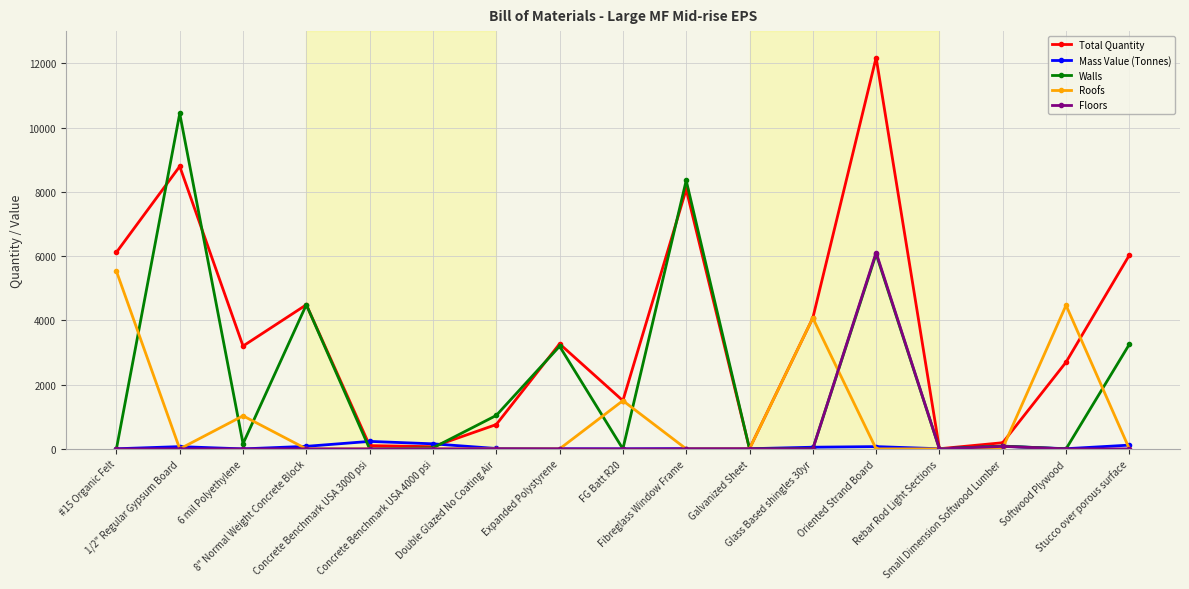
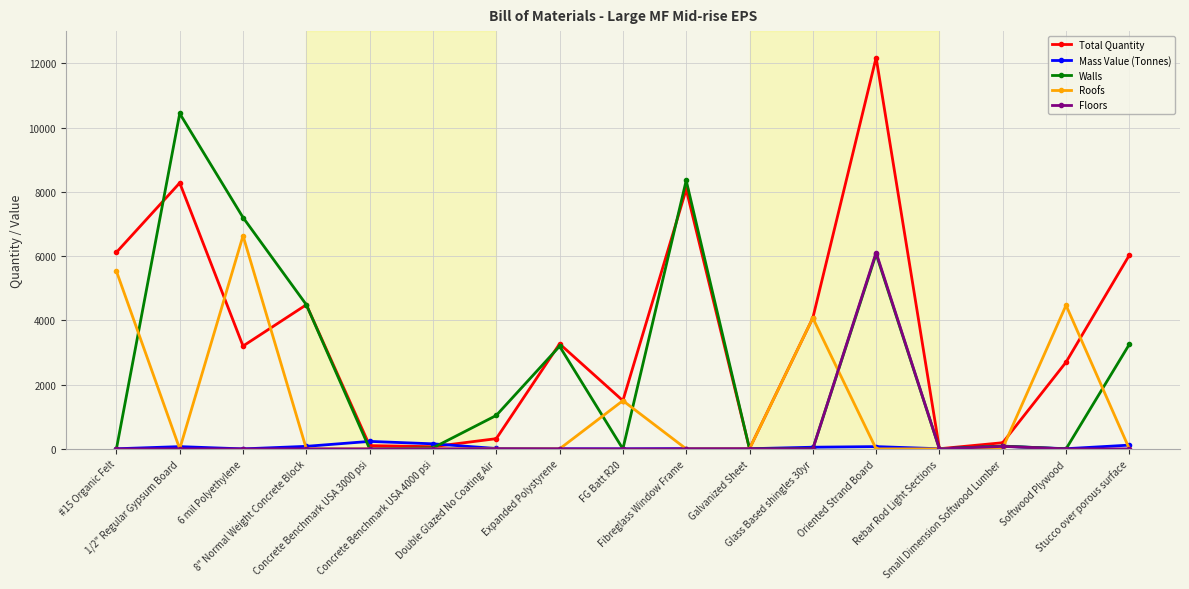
  {
    "Total Quantity": {
      "#15 Organic Felt": 6100,
-     "1/2\" Regular Gypsum Board": 8800,
+     "1/2\" Regular Gypsum Board": 8300,
      "6 mil Polyethylene": 3200,
      "Concrete Benchmark USA 3000 psi": 100,
-     "Double Glazed No Coating Air": 800,
+     "Double Glazed No Coating Air": 300,
      "Fibreglass Window Frame": 8100,
      "Oriented Strand Board": 12200,
      "Small Dimension Softwood Lumber": 200,
      "Softwood Plywood": 2700,
      "Stucco over porous surface": 6000
    },
    "Mass Value (Tonnes)": {
      "8\" Normal Weight Concrete Block": 100,
      "Concrete Benchmark USA 3000 psi": 200,
      "Concrete Benchmark USA 4000 psi": 200,
      "Stucco over porous surface": 100
    },
    "Walls": {
      "1/2\" Regular Gypsum Board": 10400,
-     "6 mil Polyethylene": 200,
+     "6 mil Polyethylene": 7200,
      "Double Glazed No Coating Air": 1000,
      "Fibreglass Window Frame": 8400,
      "Stucco over porous surface": 3300
    },
    "Roofs": {
      "#15 Organic Felt": 5500,
-     "6 mil Polyethylene": 1000,
+     "6 mil Polyethylene": 6600,
      "Softwood Plywood": 4500
    }
  }
